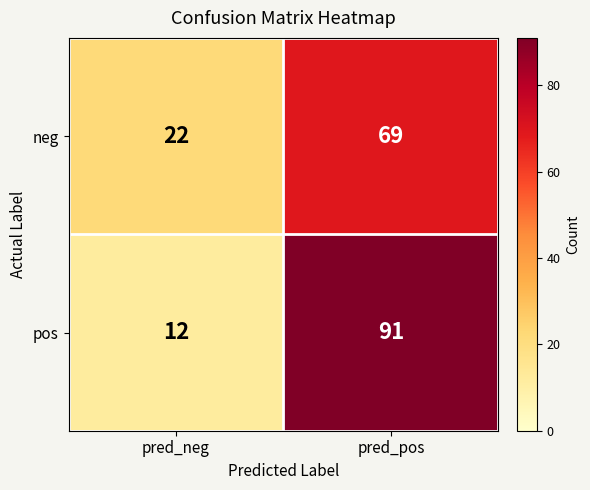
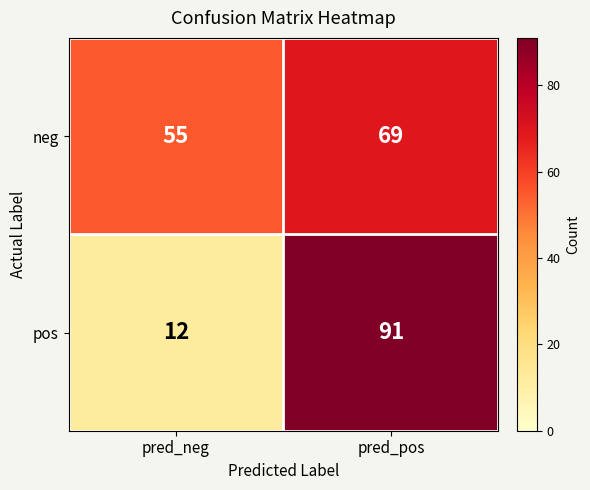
  {
    "neg": {
-     "pred_neg": 22,
+     "pred_neg": 55,
      "pred_pos": 69
    },
    "pos": {
      "pred_neg": 12,
      "pred_pos": 91
    }
  }
